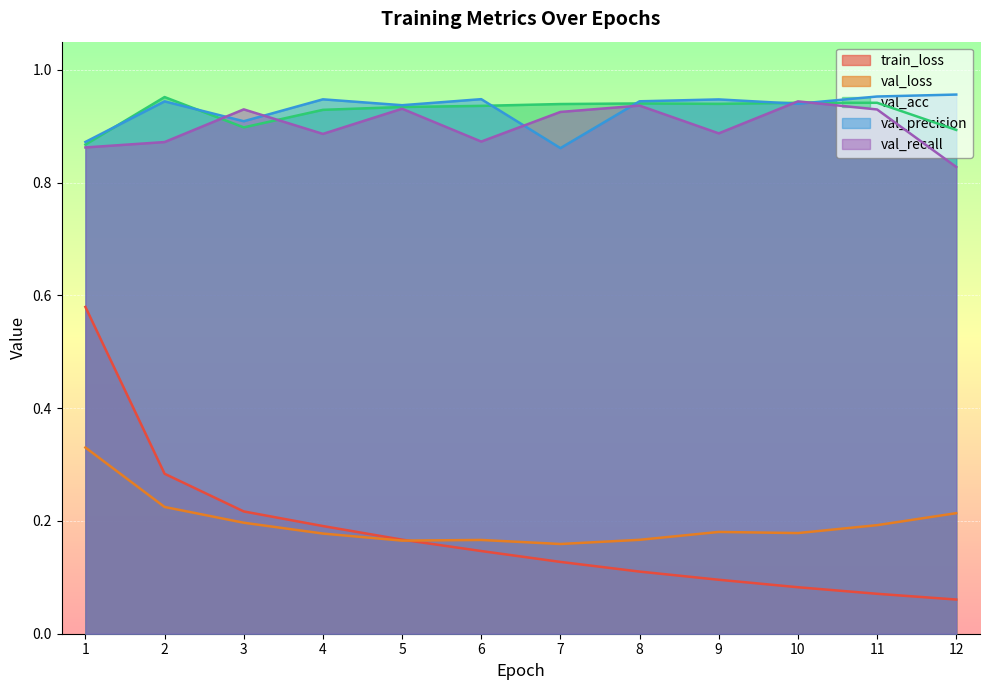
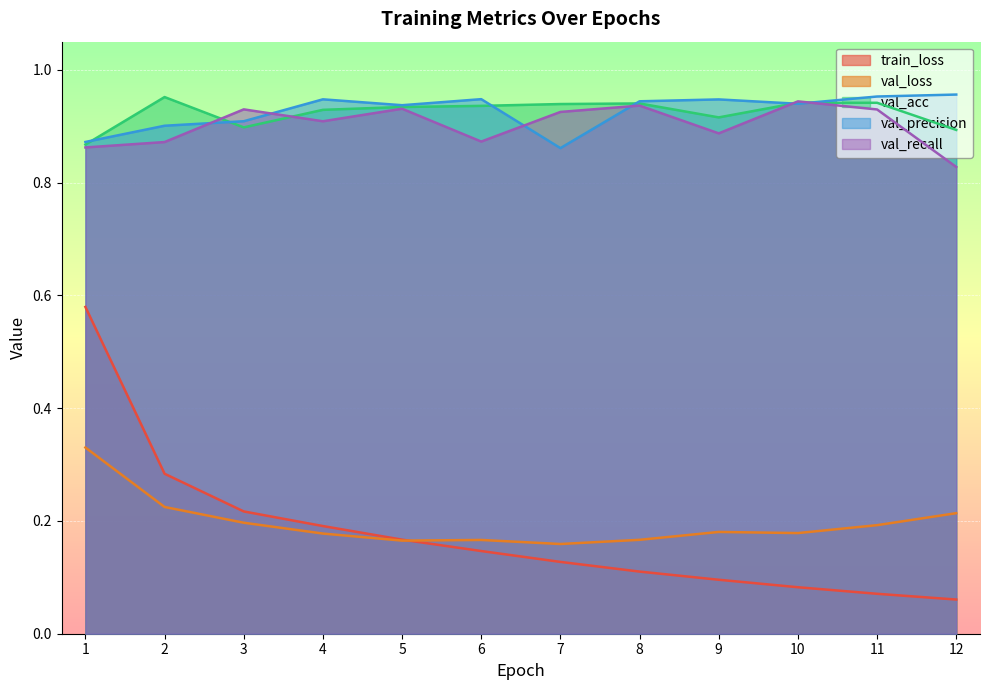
  {
    "val_acc": {
      "1": 0.87,
      "2": 0.95,
      "3": 0.90,
      "4": 0.93,
      "6": 0.94,
      "7": 0.94,
-     "9": 0.94
+     "9": 0.92
    },
    "val_precision": {
      "1": 0.87,
-     "2": 0.94,
+     "2": 0.90,
      "3": 0.91,
      "4": 0.95,
      "6": 0.95,
      "7": 0.86,
      "9": 0.95
    },
    "val_recall": {
      "1": 0.86,
      "2": 0.87,
      "3": 0.93,
-     "4": 0.89,
+     "4": 0.91,
      "6": 0.87,
      "7": 0.93,
      "9": 0.89,
      "12": 0.83
    }
  }
